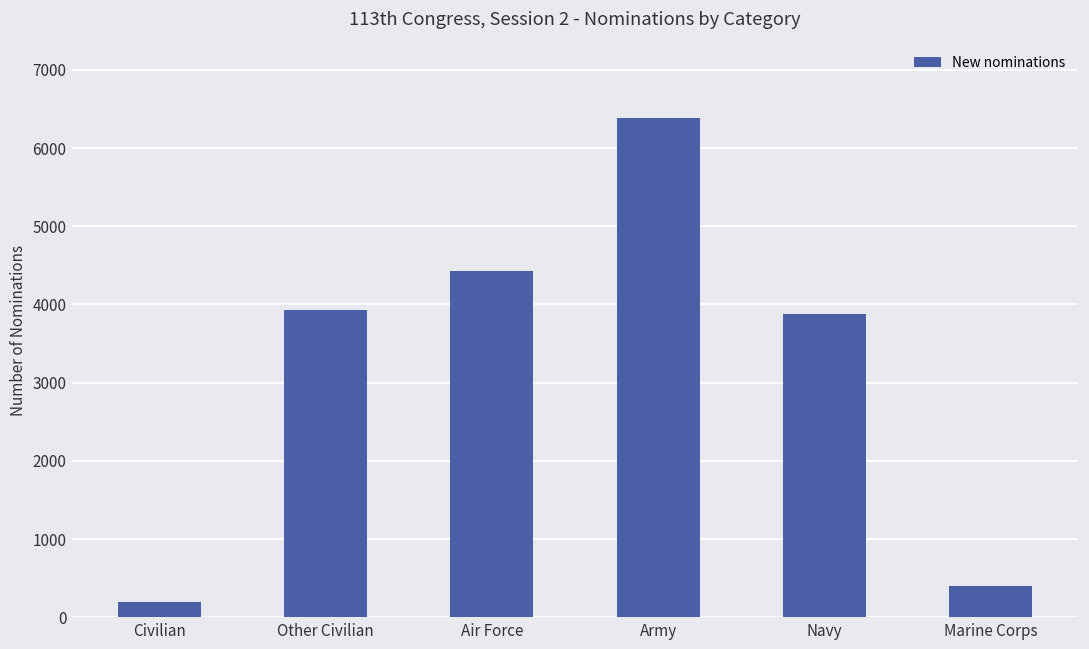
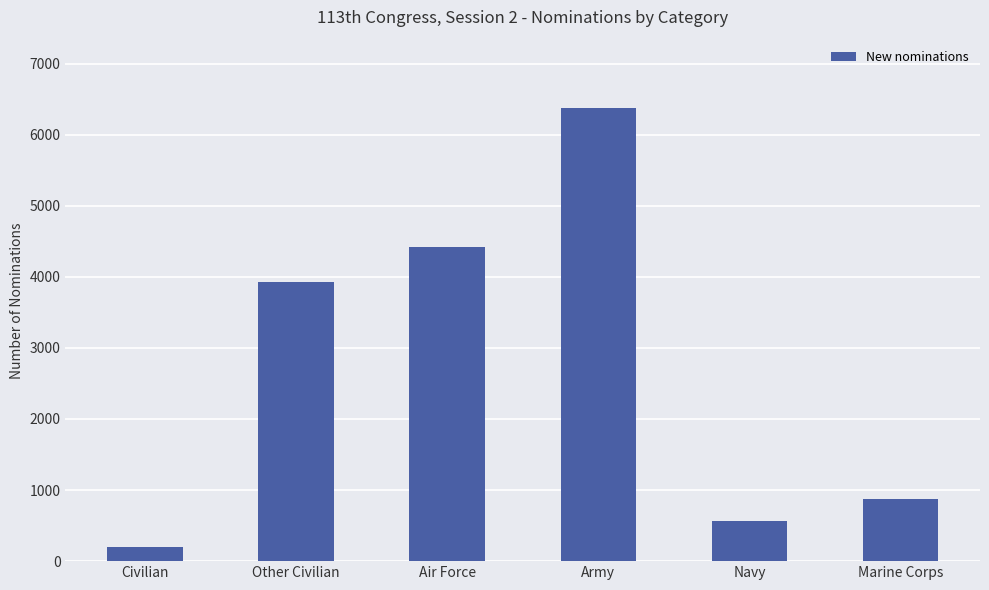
  {
    "Civilian": 200,
    "Other Civilian": 3900,
    "Air Force": 4400,
    "Army": 6400,
-   "Navy": 3900,
-   "Marine Corps": 400
+   "Navy": 600,
+   "Marine Corps": 900
  }
